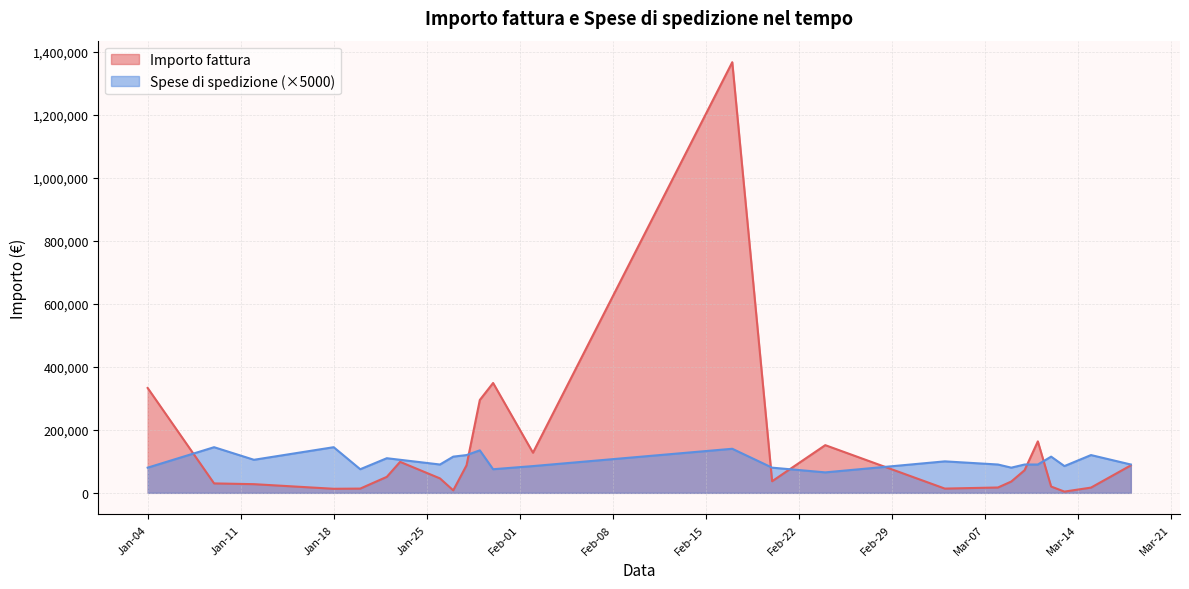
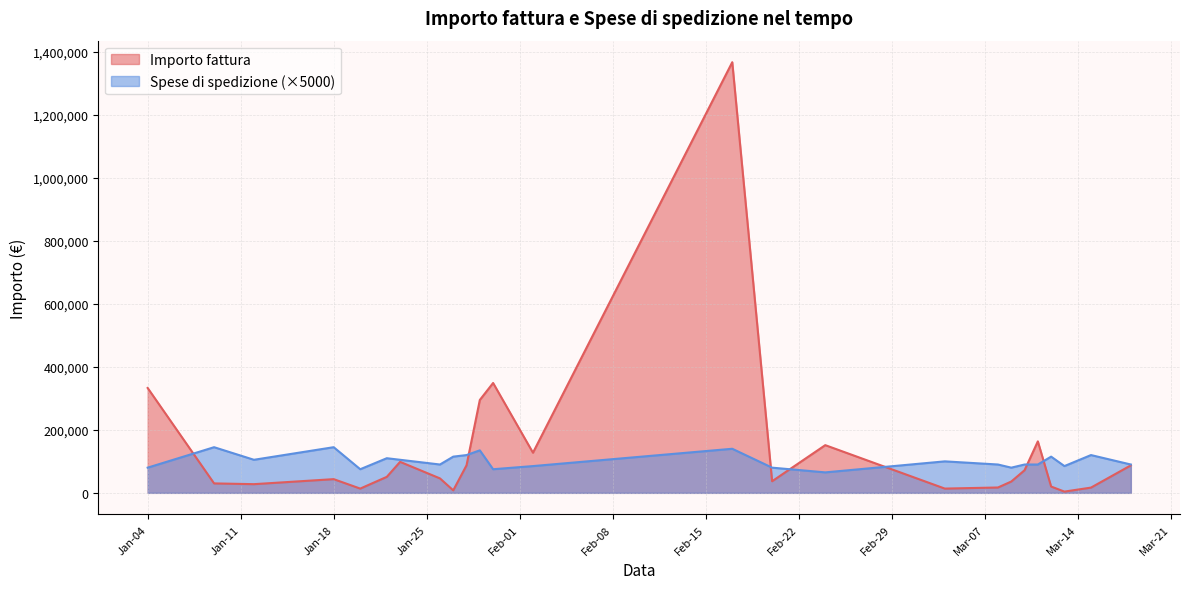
  {
    "Importo fattura": {
      "Jan-04": "330,000",
-     "Jan-18": "10,000"
+     "Jan-18": "40,000"
    },
    "Spese di spedizione (×5000)": {
      "Jan-04": "80,000",
      "Jan-18": "150,000"
    }
  }
